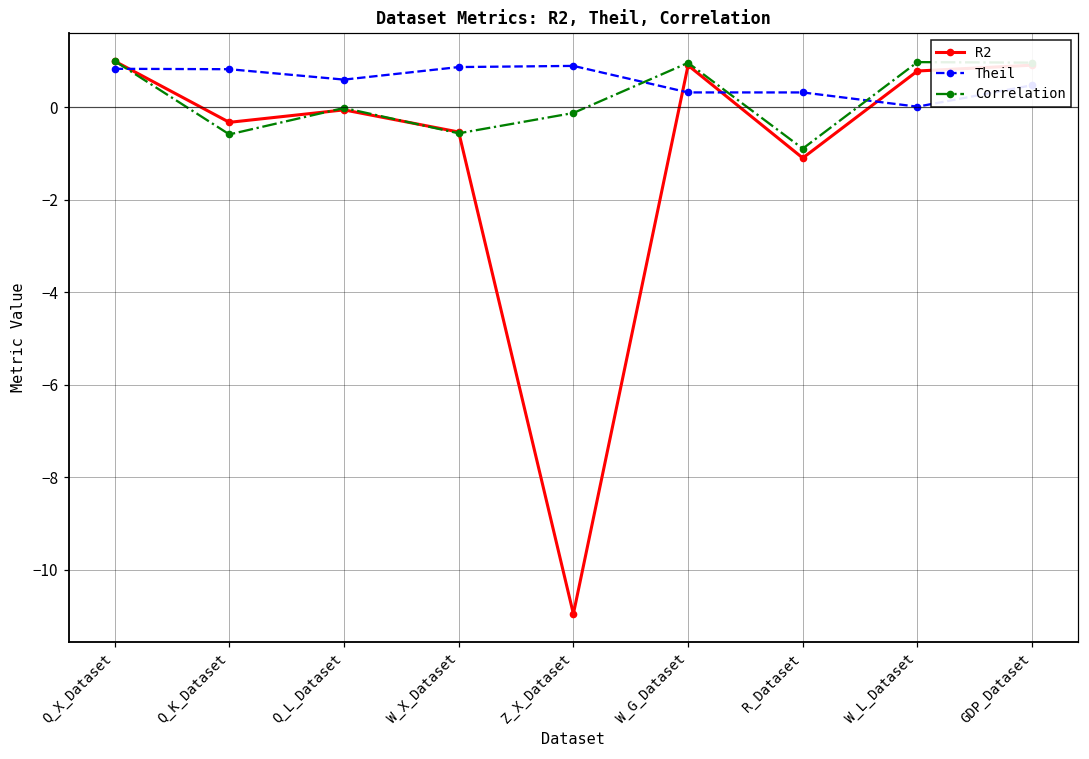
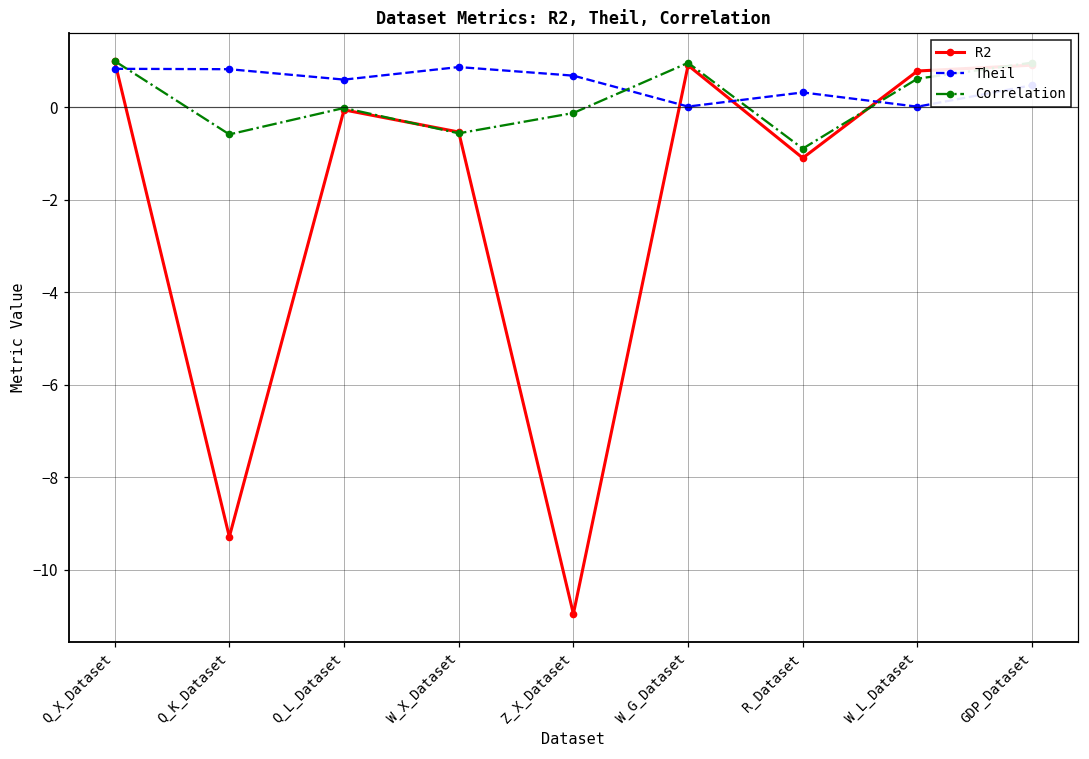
  {
    "R2": {
-     "Q_K_Dataset": -0.3,
+     "Q_K_Dataset": -9.3,
      "Z_X_Dataset": -11.0,
      "R_Dataset": -1.1,
      "W_L_Dataset": 0.8
    },
    "Theil": {
      "Q_X_Dataset": 0.8,
      "Q_K_Dataset": 0.8,
      "Q_L_Dataset": 0.6,
      "W_X_Dataset": 0.9,
-     "Z_X_Dataset": 0.9,
-     "W_G_Dataset": 0.3,
+     "Z_X_Dataset": 0.7,
+     "W_G_Dataset": 0.0,
      "R_Dataset": 0.3,
      "W_L_Dataset": 0.0
    },
    "Correlation": {
      "Q_K_Dataset": -0.6,
      "Z_X_Dataset": -0.1,
      "R_Dataset": -0.9,
-     "W_L_Dataset": 1.0
+     "W_L_Dataset": 0.6
    }
  }
